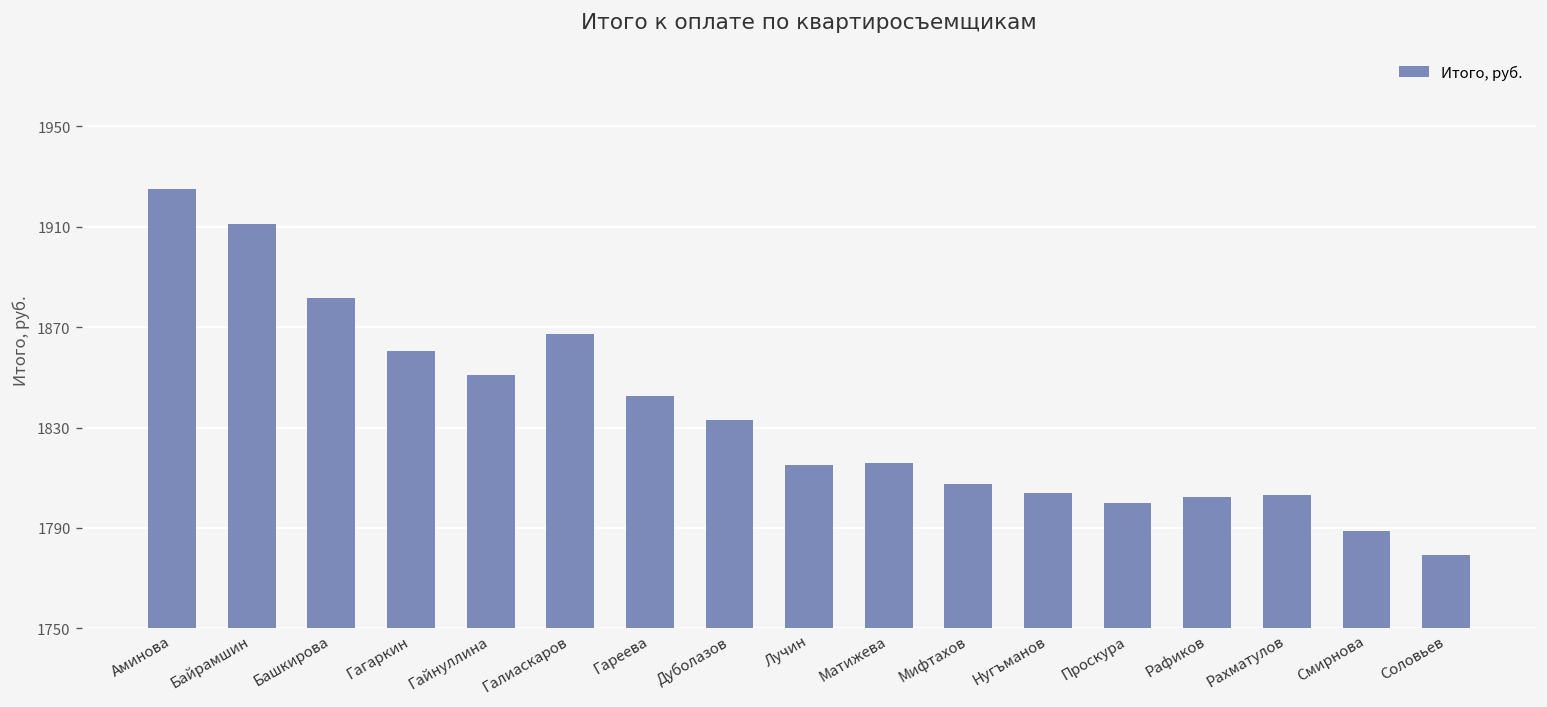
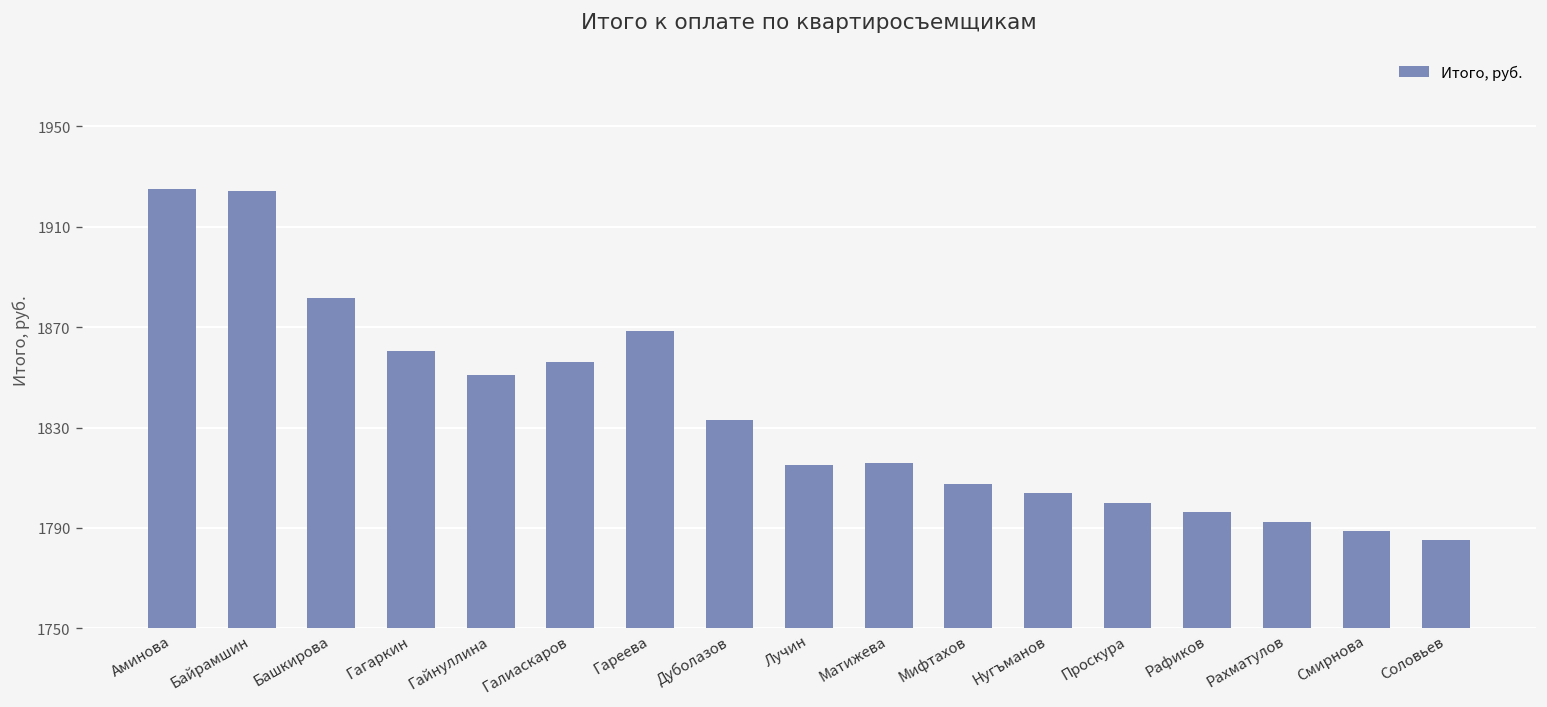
  {
    "Аминова": 1925,
-   "Байрамшин": 1911,
+   "Байрамшин": 1924,
    "Башкирова": 1882,
    "Гагаркин": 1860,
    "Гайнуллина": 1851,
-   "Галиаскаров": 1867,
-   "Гареева": 1843,
+   "Галиаскаров": 1856,
+   "Гареева": 1868,
    "Дуболазов": 1833,
    "Лучин": 1815,
    "Матижева": 1816,
    "Мифтахов": 1808,
    "Нугъманов": 1804,
    "Проскура": 1800,
-   "Рафиков": 1802,
-   "Рахматулов": 1803,
+   "Рафиков": 1796,
+   "Рахматулов": 1793,
    "Смирнова": 1789,
-   "Соловьев": 1779
+   "Соловьев": 1785
  }
